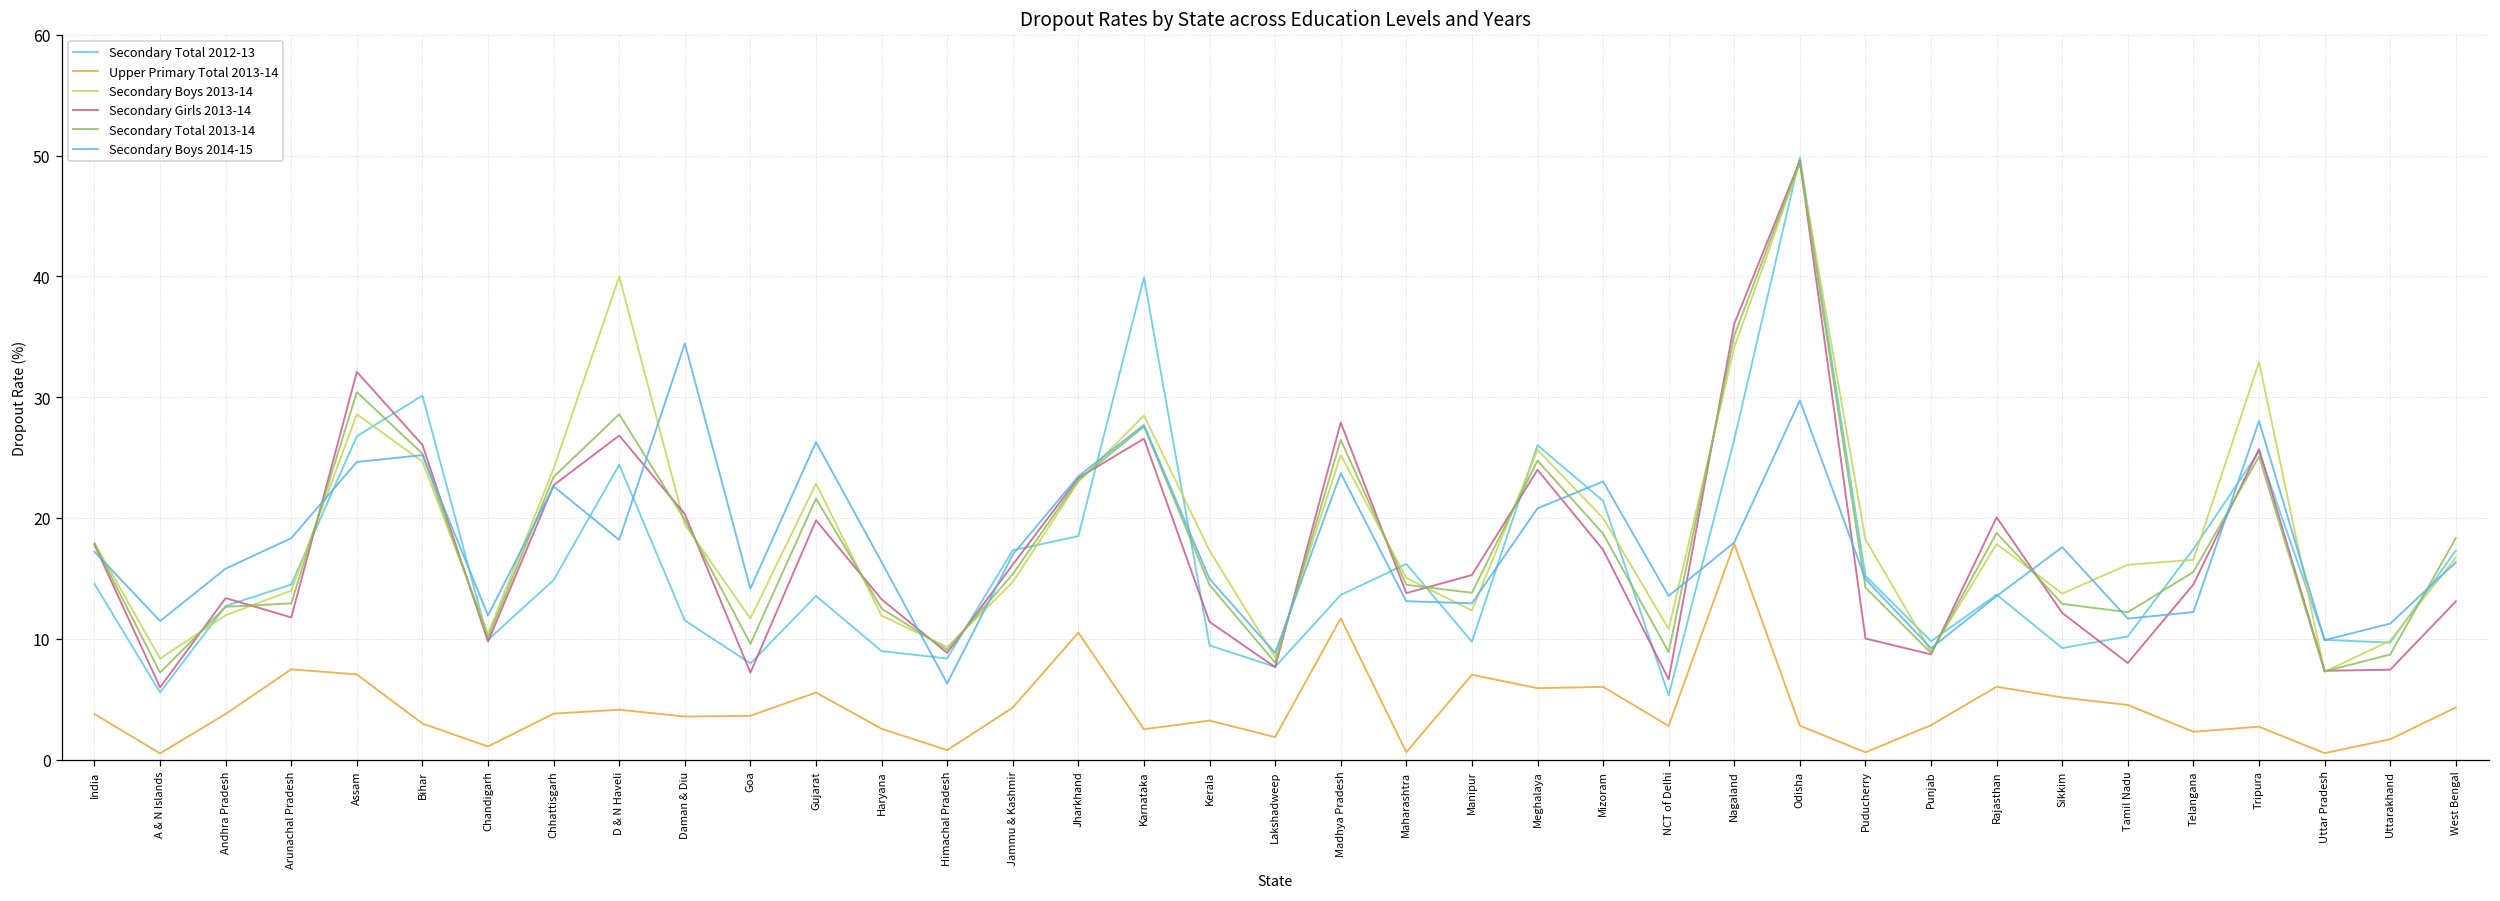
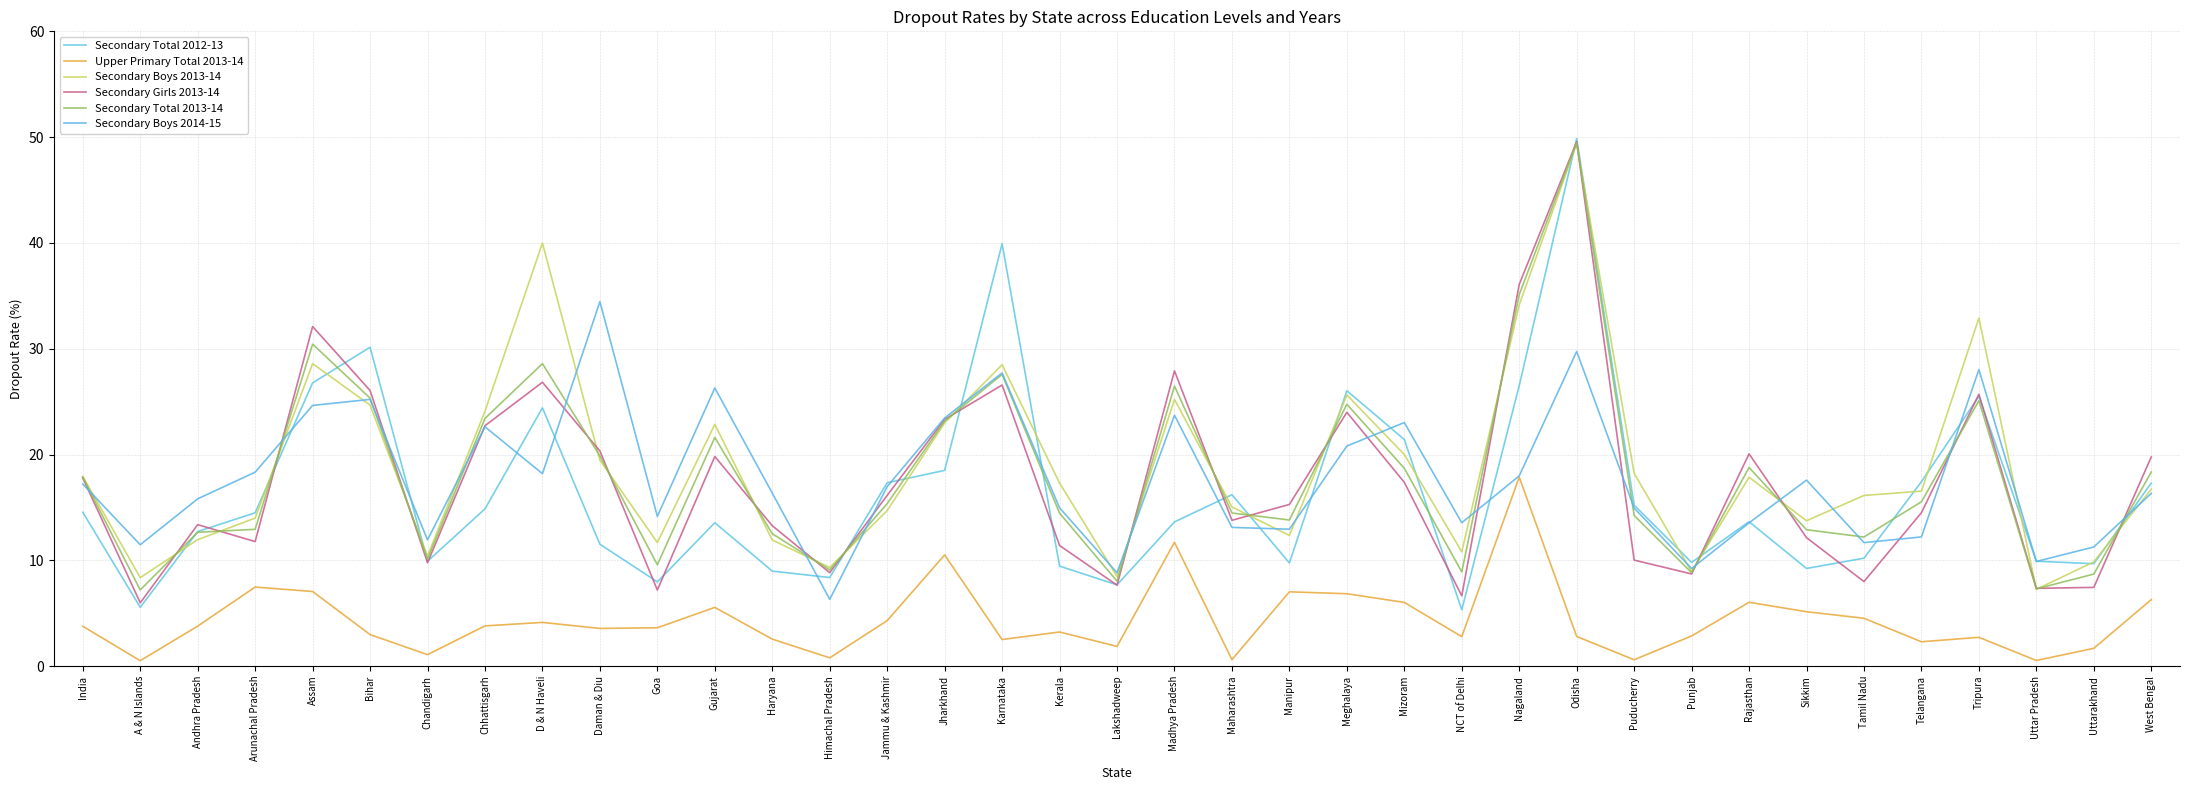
  {
    "Upper Primary Total 2013-14": {
      "India": 3.8,
      "A & N Islands": 0.5,
      "Andhra Pradesh": 3.8,
      "Arunachal Pradesh": 7.5,
      "Assam": 7.1,
      "Bihar": 3.0,
      "Chandigarh": 1.1,
      "Chhattisgarh": 3.8,
      "D & N Haveli": 4.1,
      "Daman & Diu": 3.6,
      "Goa": 3.6,
      "Gujarat": 5.6,
      "Haryana": 2.6,
      "Himachal Pradesh": 0.8,
      "Jammu & Kashmir": 4.3,
      "Jharkhand": 10.5,
      "Karnataka": 2.5,
      "Kerala": 3.2,
      "Lakshadweep": 1.9,
      "Madhya Pradesh": 11.7,
      "Maharashtra": 0.6,
      "Manipur": 7.0,
-     "Meghalaya": 5.9,
+     "Meghalaya": 6.8,
      "Mizoram": 6.0,
      "NCT of Delhi": 2.8,
      "Odisha": 2.8,
      "Puducherry": 0.6,
      "Punjab": 2.9,
      "Rajasthan": 6.0,
      "Sikkim": 5.1,
      "Tamil Nadu": 4.5,
      "Telangana": 2.3,
      "Tripura": 2.7,
      "Uttar Pradesh": 0.5,
      "Uttarakhand": 1.7,
-     "West Bengal": 4.3
+     "West Bengal": 6.3
    },
    "Secondary Boys 2013-14": {
      "A & N Islands": 8.4,
      "Andhra Pradesh": 12.0,
      "Arunachal Pradesh": 14.0,
      "Assam": 28.6,
      "Bihar": 24.7,
      "Chandigarh": 10.4,
      "Chhattisgarh": 24.1,
      "D & N Haveli": 40.0,
      "Daman & Diu": 19.5,
      "Goa": 11.7,
      "Gujarat": 22.9,
      "Haryana": 11.9,
      "Jammu & Kashmir": 14.7,
      "Karnataka": 28.5,
      "Kerala": 17.3,
      "Lakshadweep": 8.5,
      "Madhya Pradesh": 25.2,
      "Maharashtra": 15.0,
      "Manipur": 12.4,
      "Meghalaya": 25.6,
      "Mizoram": 20.0,
      "NCT of Delhi": 10.8,
      "Nagaland": 34.1,
      "Puducherry": 18.2,
      "Rajasthan": 17.9,
      "Sikkim": 13.7,
      "Tamil Nadu": 16.1,
      "Telangana": 16.5,
      "Tripura": 32.9,
      "West Bengal": 16.7
    },
    "Secondary Girls 2013-14": {
      "A & N Islands": 6.0,
      "Andhra Pradesh": 13.4,
      "Arunachal Pradesh": 11.8,
      "Assam": 32.1,
      "Bihar": 26.1,
      "D & N Haveli": 26.8,
      "Daman & Diu": 20.3,
      "Goa": 7.2,
      "Gujarat": 19.8,
      "Haryana": 13.3,
      "Himachal Pradesh": 8.8,
      "Jammu & Kashmir": 16.1,
      "Karnataka": 26.6,
      "Kerala": 11.4,
      "Madhya Pradesh": 27.9,
      "Maharashtra": 13.8,
      "Manipur": 15.3,
      "Meghalaya": 24.0,
      "Mizoram": 17.4,
      "NCT of Delhi": 6.6,
      "Nagaland": 36.1,
      "Puducherry": 10.0,
      "Rajasthan": 20.1,
      "Sikkim": 12.1,
      "Tamil Nadu": 8.0,
      "Telangana": 14.5,
      "Uttarakhand": 7.4,
-     "West Bengal": 13.1
+     "West Bengal": 19.8
    },
    "Secondary Total 2013-14": {
      "A & N Islands": 7.2,
      "Arunachal Pradesh": 12.9,
      "Assam": 30.4,
      "Chhattisgarh": 23.4,
      "D & N Haveli": 28.6,
      "Daman & Diu": 19.9,
      "Goa": 9.6,
      "Gujarat": 21.6,
      "Haryana": 12.5,
      "Jammu & Kashmir": 15.4,
      "Kerala": 14.5,
      "Lakshadweep": 8.0,
      "Madhya Pradesh": 26.5,
      "Maharashtra": 14.5,
      "Manipur": 13.8,
      "Meghalaya": 24.8,
      "Mizoram": 18.7,
      "NCT of Delhi": 8.9,
      "Nagaland": 35.1,
      "Puducherry": 14.2,
      "Rajasthan": 18.8,
      "Sikkim": 12.9,
      "Tamil Nadu": 12.2,
      "Telangana": 15.5,
      "Tripura": 25.1,
      "Uttarakhand": 8.7,
      "West Bengal": 18.3
    }
  }
